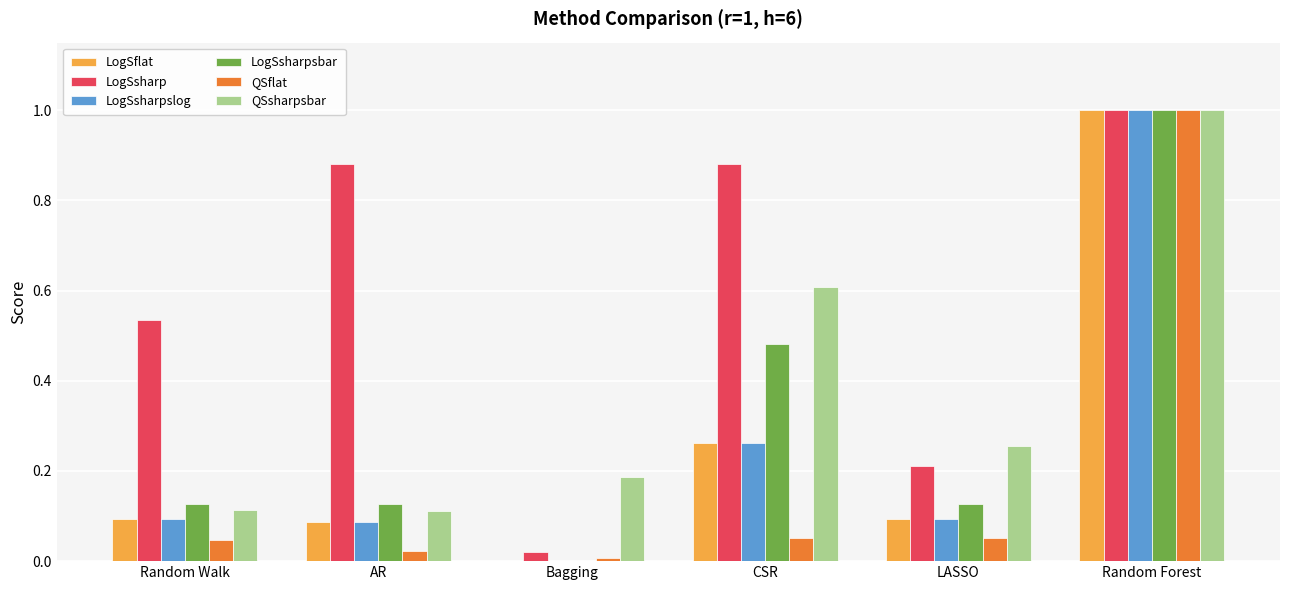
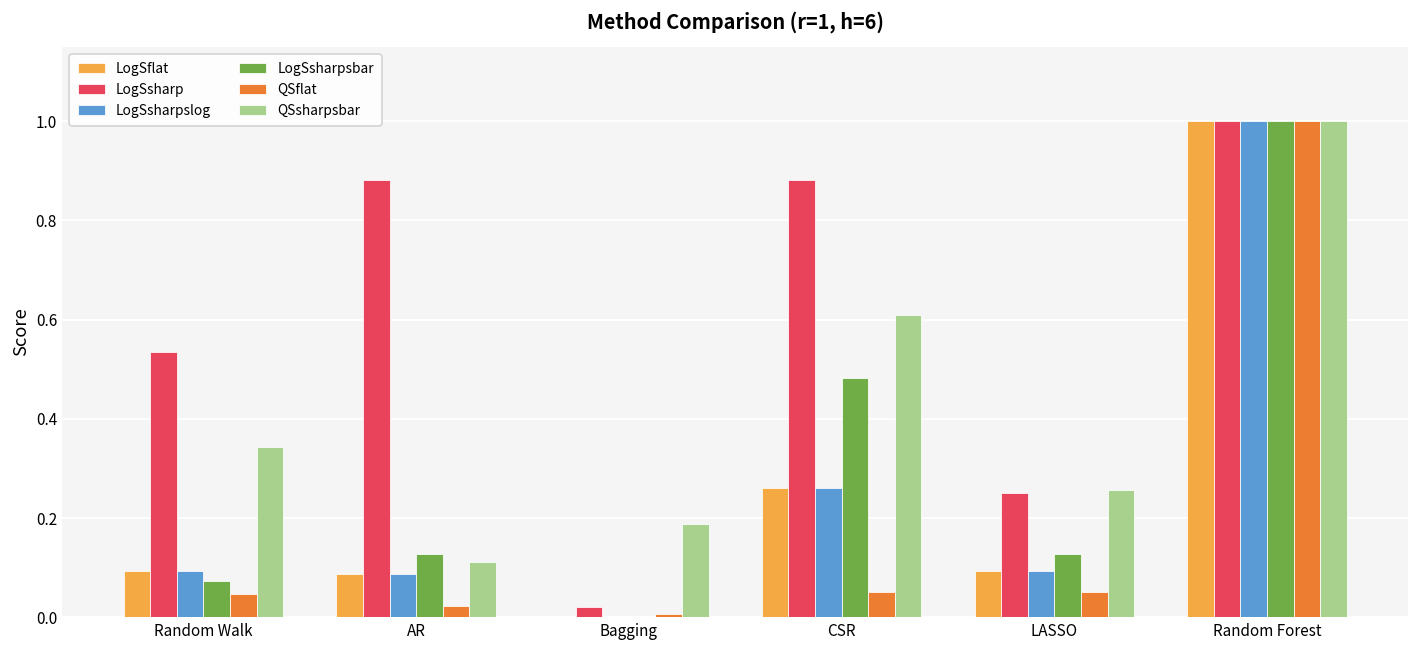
  {
    "LogSsharp": {
      "Random Walk": 0.53,
      "AR": 0.88,
      "Bagging": 0.02,
      "CSR": 0.88,
-     "LASSO": 0.21,
+     "LASSO": 0.25,
      "Random Forest": 1.00
    },
    "LogSsharpslog": {
      "Random Walk": 0.09,
      "AR": 0.09,
      "CSR": 0.26,
      "LASSO": 0.09,
      "Random Forest": 1.00
    },
    "LogSsharpsbar": {
-     "Random Walk": 0.13,
+     "Random Walk": 0.07,
      "AR": 0.13,
      "CSR": 0.48,
      "LASSO": 0.13,
      "Random Forest": 1.00
    },
    "QSsharpsbar": {
-     "Random Walk": 0.11,
+     "Random Walk": 0.34,
      "AR": 0.11,
      "Bagging": 0.19,
      "CSR": 0.61,
      "LASSO": 0.26,
      "Random Forest": 1.00
    }
  }
